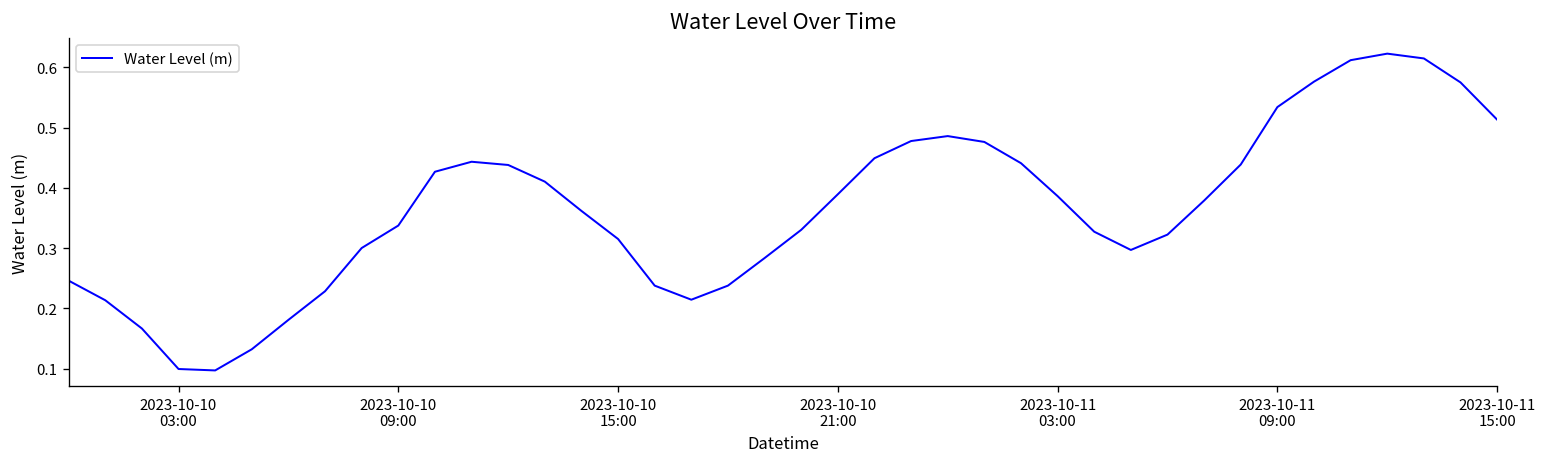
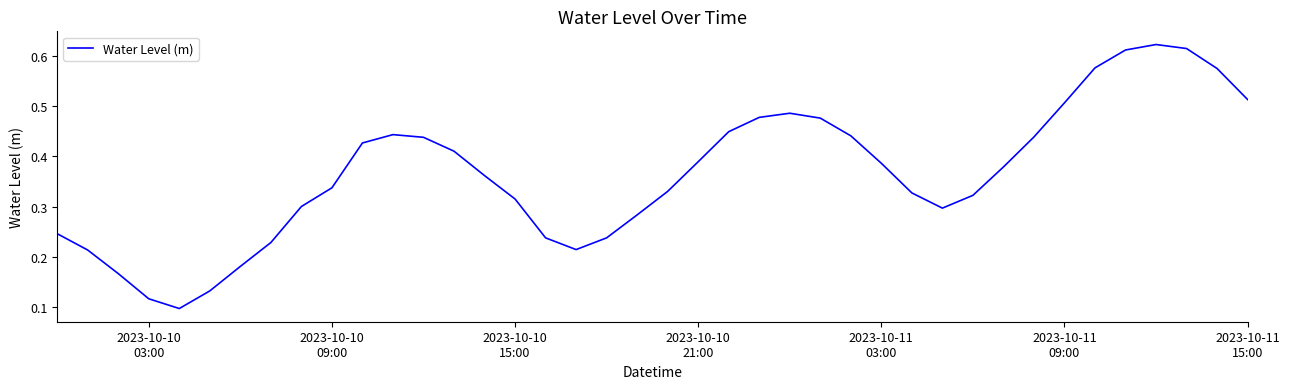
  {
-   "2023-10-10 03:00": 0.10,
+   "2023-10-10 03:00": 0.12,
    "2023-10-10 09:00": 0.34,
    "2023-10-10 15:00": 0.32,
    "2023-10-10 21:00": 0.39,
    "2023-10-11 03:00": 0.39,
-   "2023-10-11 09:00": 0.53,
+   "2023-10-11 09:00": 0.51,
    "2023-10-11 15:00": 0.51
  }
